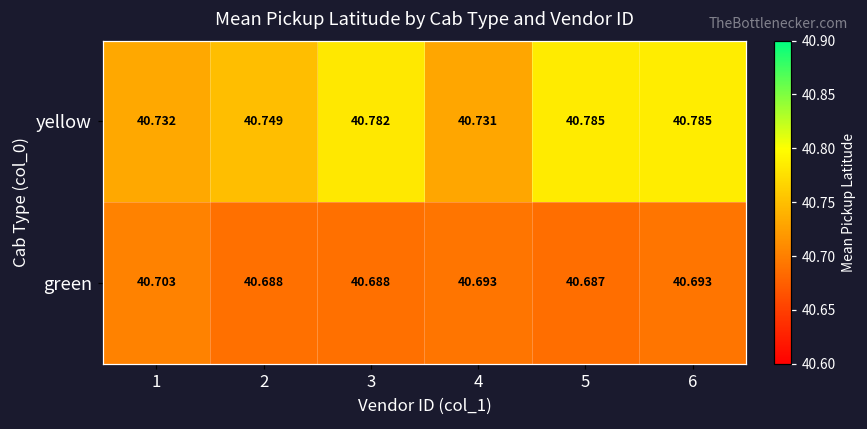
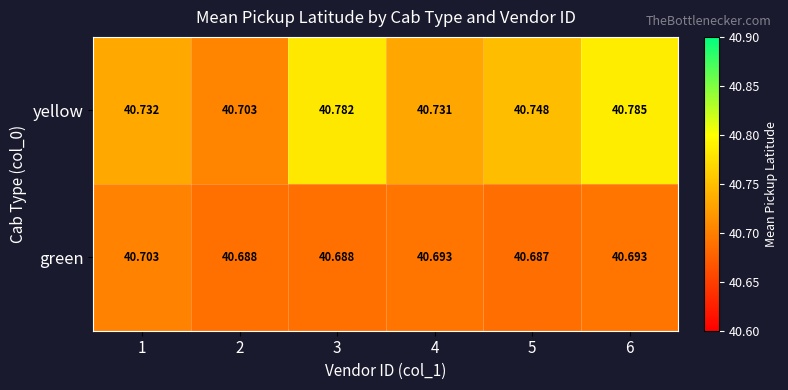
  {
    "yellow": {
      "1": 40.732,
-     "2": 40.749,
+     "2": 40.703,
      "3": 40.782,
      "4": 40.731,
-     "5": 40.785,
+     "5": 40.748,
      "6": 40.785
    },
    "green": {
      "1": 40.703,
      "2": 40.688,
      "3": 40.688,
      "4": 40.693,
      "5": 40.687,
      "6": 40.693
    }
  }
